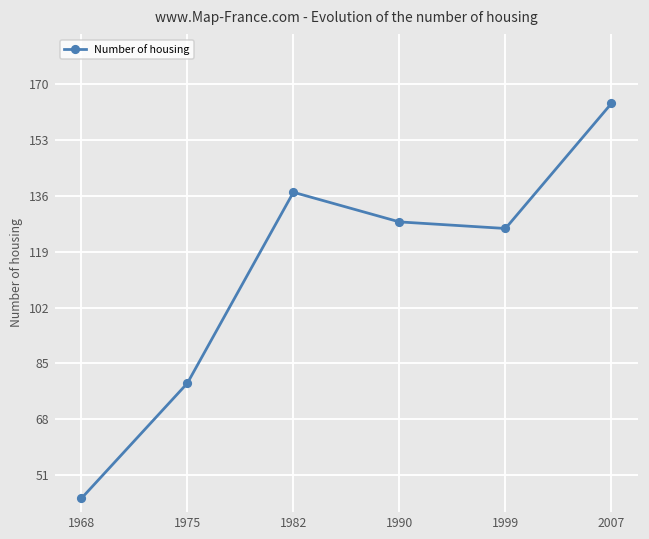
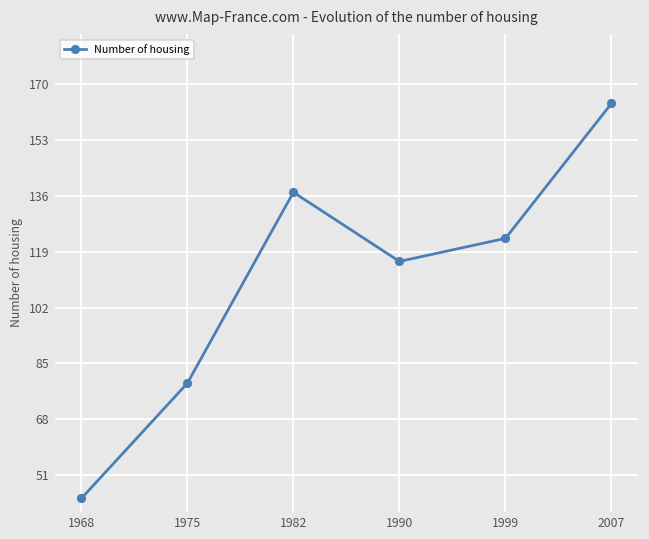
  {
    "1968": 44,
    "1975": 79,
    "1982": 137,
-   "1990": 128,
-   "1999": 126,
+   "1990": 116,
+   "1999": 123,
    "2007": 164
  }
